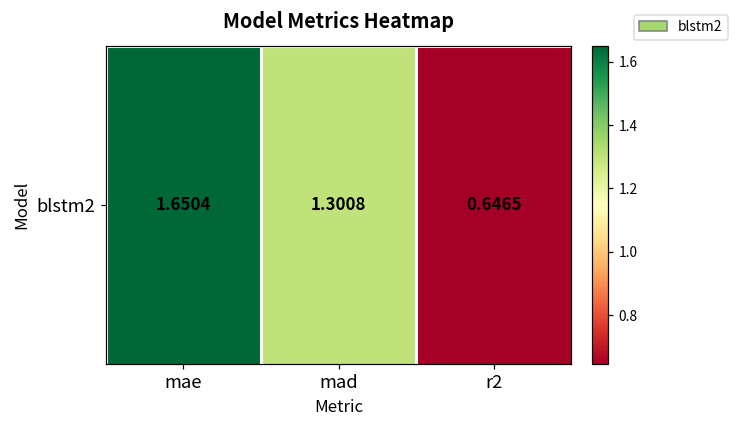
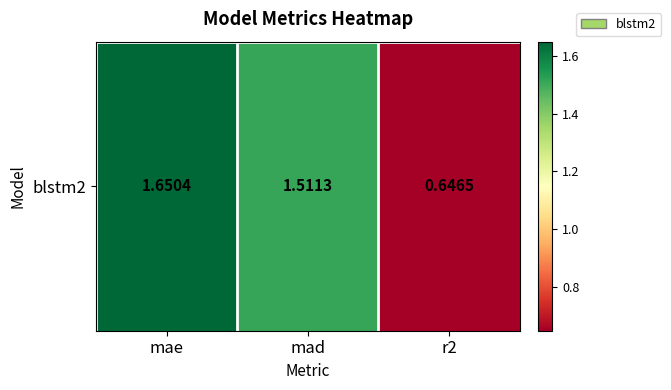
  {
    "blstm2": {
      "mae": 1.6504,
-     "mad": 1.3008,
+     "mad": 1.5113,
      "r2": 0.6465
    }
  }
